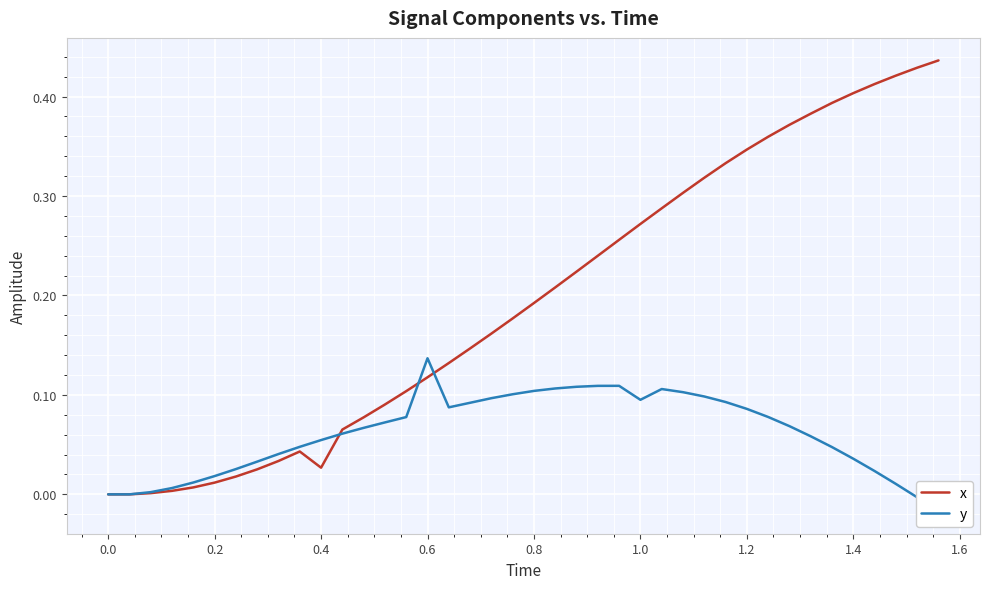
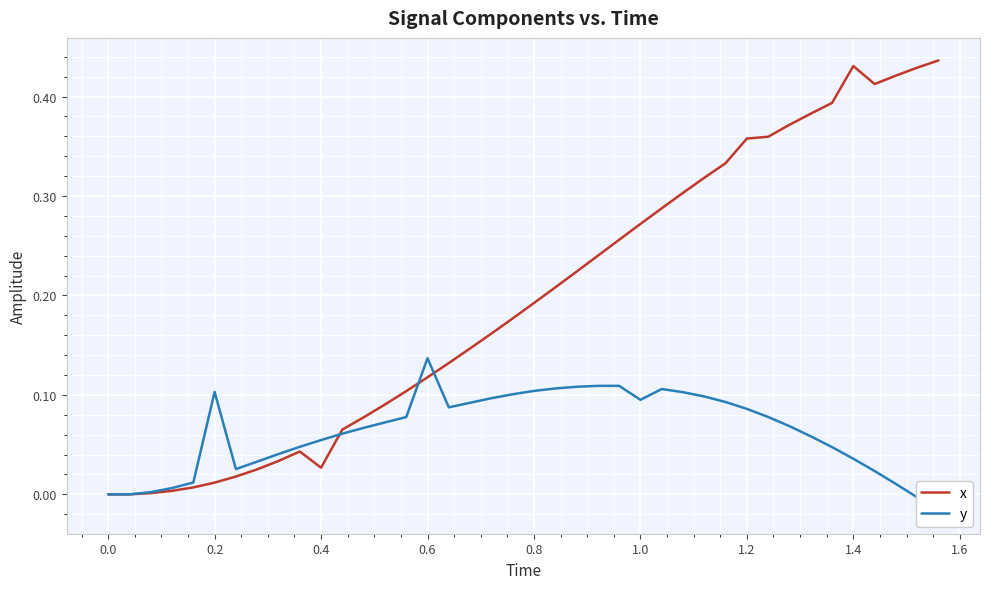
  {
    "x": {
      "0.2": 0.01,
      "0.4": 0.03,
      "0.6": 0.12,
      "0.8": 0.19,
      "1.0": 0.27,
-     "1.2": 0.35,
-     "1.4": 0.40
+     "1.2": 0.36,
+     "1.4": 0.43
    },
    "y": {
-     "0.2": 0.02,
+     "0.2": 0.10,
      "0.4": 0.05,
      "0.6": 0.14,
      "0.8": 0.10,
      "1.0": 0.10,
      "1.2": 0.09,
      "1.4": 0.04
    }
  }
